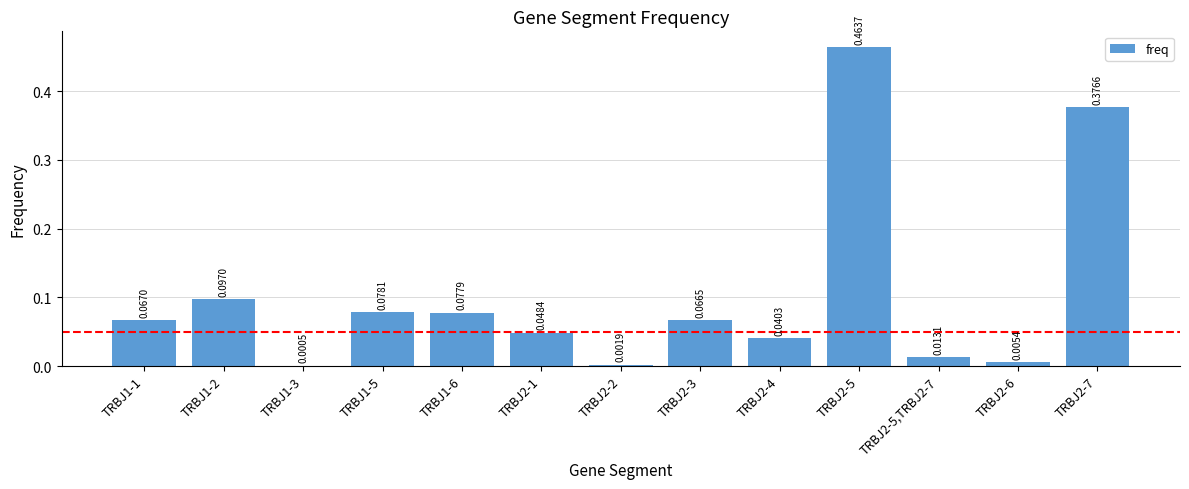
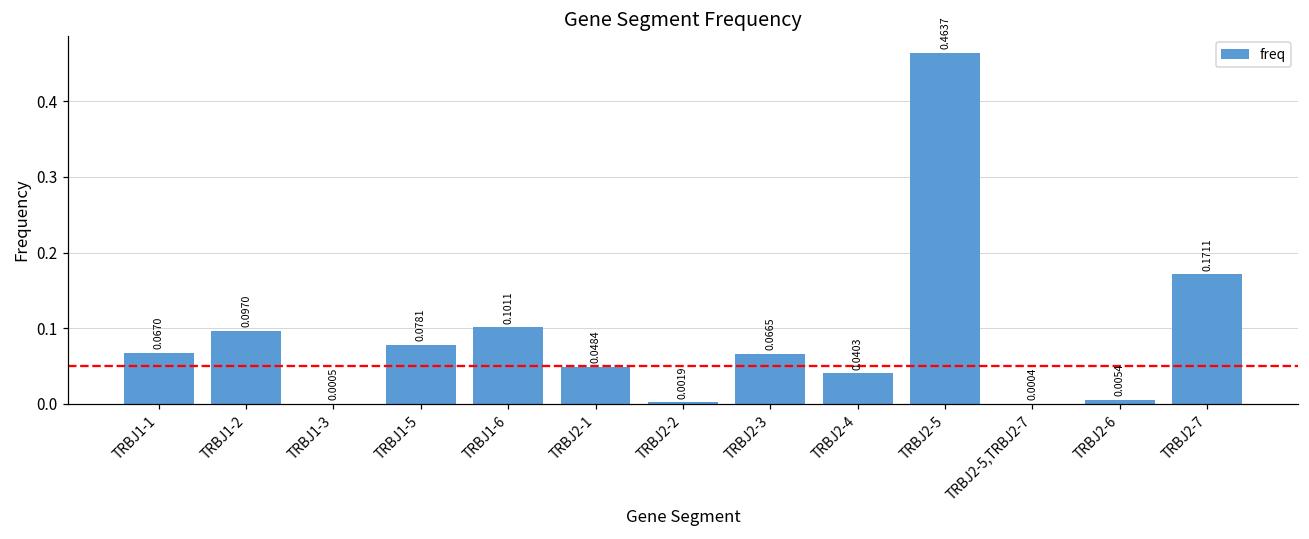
  {
    "TRBJ1-1": 0.0670,
    "TRBJ1-2": 0.0970,
    "TRBJ1-3": 0.0005,
    "TRBJ1-5": 0.0781,
-   "TRBJ1-6": 0.0779,
+   "TRBJ1-6": 0.1011,
    "TRBJ2-1": 0.0484,
    "TRBJ2-2": 0.0019,
    "TRBJ2-3": 0.0665,
    "TRBJ2-4": 0.0403,
    "TRBJ2-5": 0.4637,
-   "TRBJ2-5,TRBJ2-7": 0.0131,
+   "TRBJ2-5,TRBJ2-7": 0.0004,
    "TRBJ2-6": 0.0054,
-   "TRBJ2-7": 0.3766
+   "TRBJ2-7": 0.1711
  }
